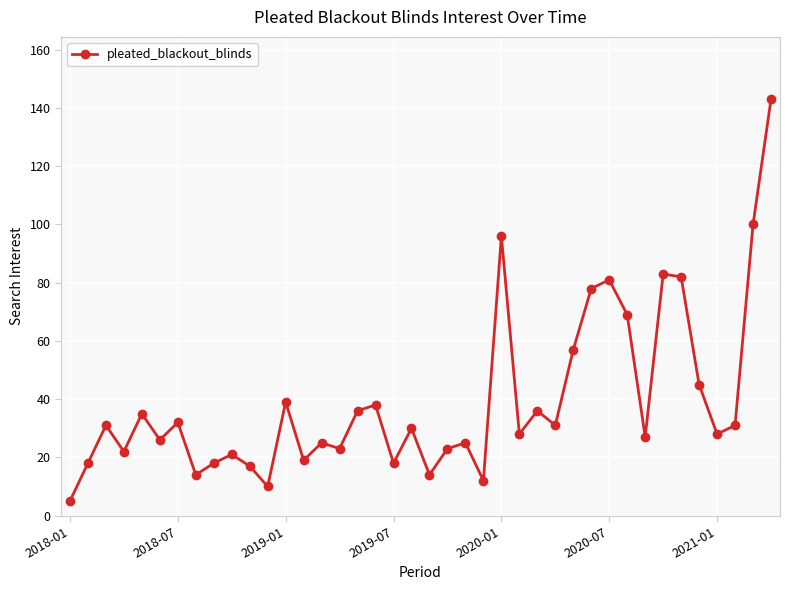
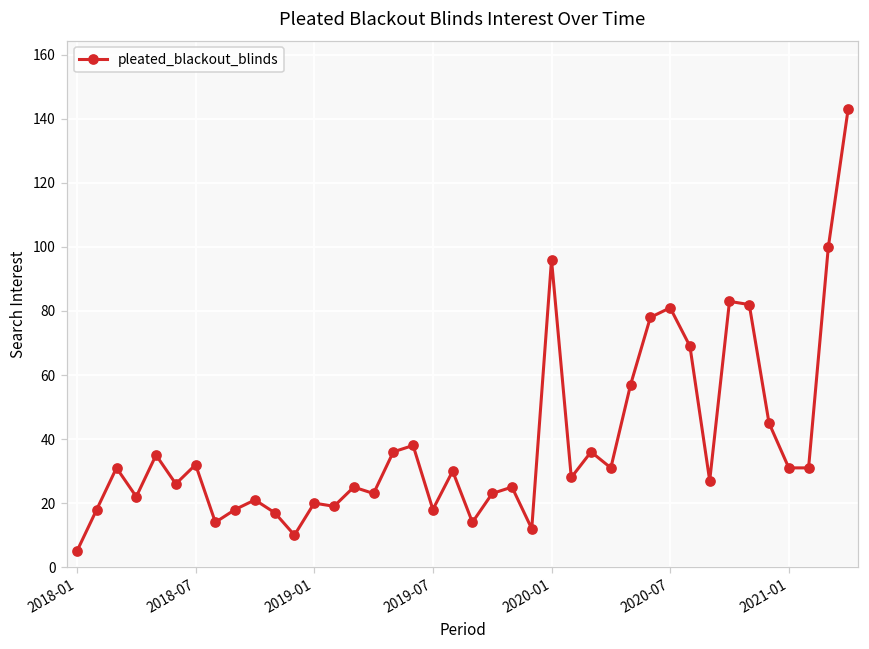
  {
    "2018-01": 5,
    "2018-07": 32,
-   "2019-01": 39,
+   "2019-01": 20,
    "2019-07": 18,
    "2020-01": 96,
    "2020-07": 81,
-   "2021-01": 28
+   "2021-01": 31
  }
